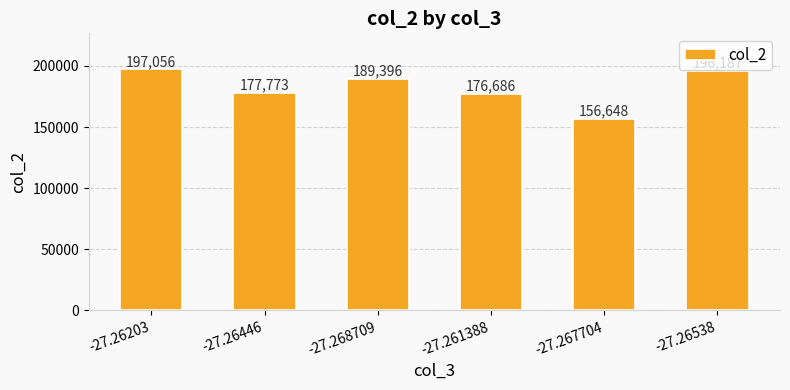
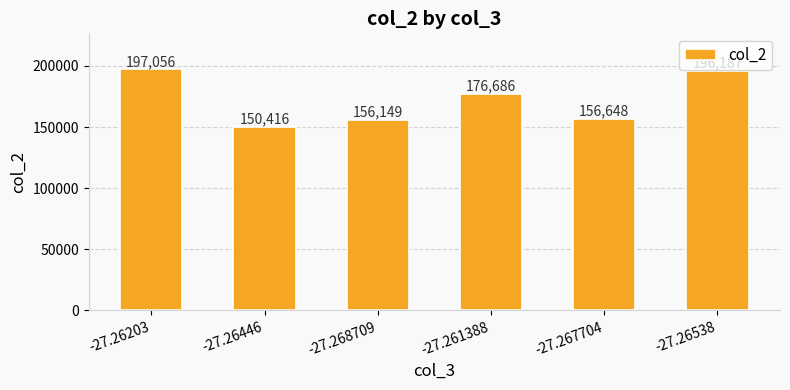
  {
    "-27.26203": "197,056",
-   "-27.26446": "177,773",
-   "-27.268709": "189,396",
+   "-27.26446": "150,416",
+   "-27.268709": "156,149",
    "-27.261388": "176,686",
    "-27.267704": "156,648"
  }
